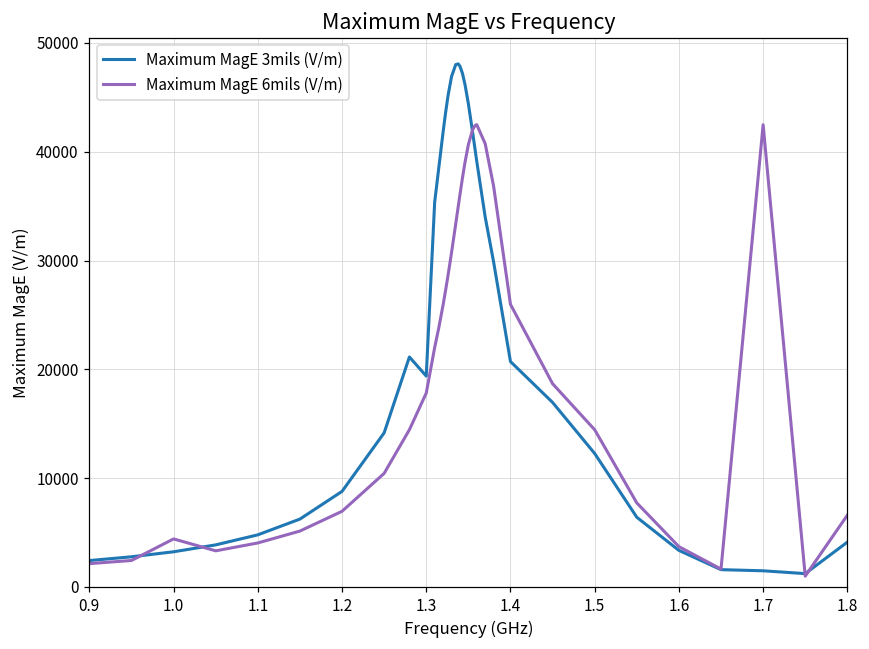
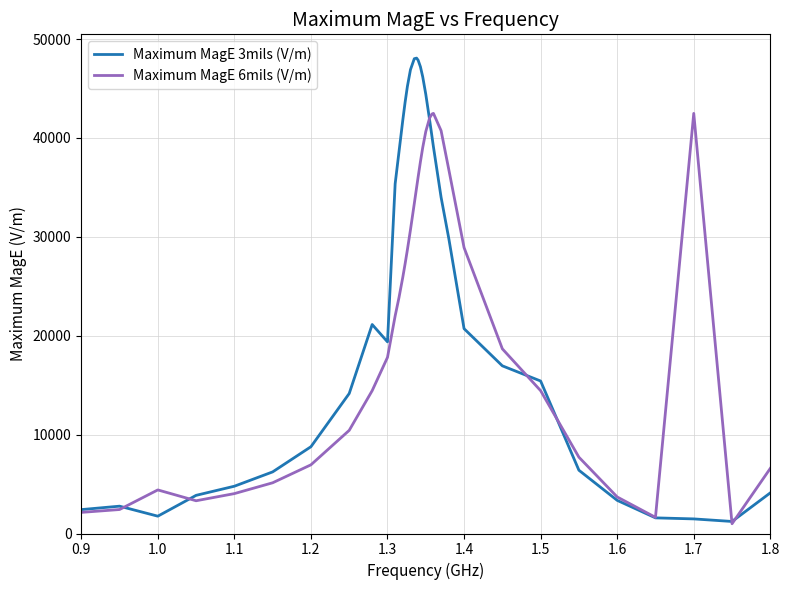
  {
    "Maximum MagE 3mils (V/m)": {
      "0.9": 2000,
-     "1.0": 3000,
+     "1.0": 2000,
      "1.1": 5000,
      "1.2": 9000,
      "1.3": 19000,
      "1.4": 21000,
-     "1.5": 12000,
+     "1.5": 15000,
      "1.6": 3000,
      "1.7": 1000,
      "1.8": 4000
    },
    "Maximum MagE 6mils (V/m)": {
      "0.9": 2000,
      "1.0": 4000,
      "1.1": 4000,
      "1.2": 7000,
      "1.3": 18000,
-     "1.4": 26000,
+     "1.4": 29000,
      "1.5": 14000,
      "1.6": 4000,
      "1.7": 42000,
      "1.8": 7000
    }
  }
